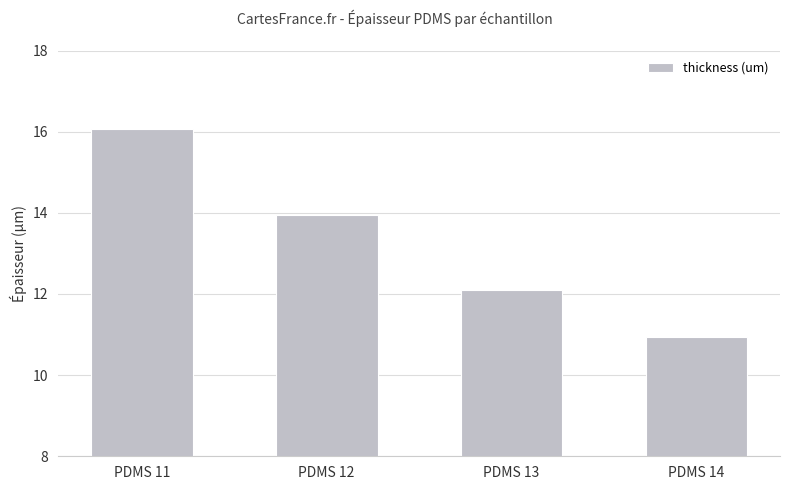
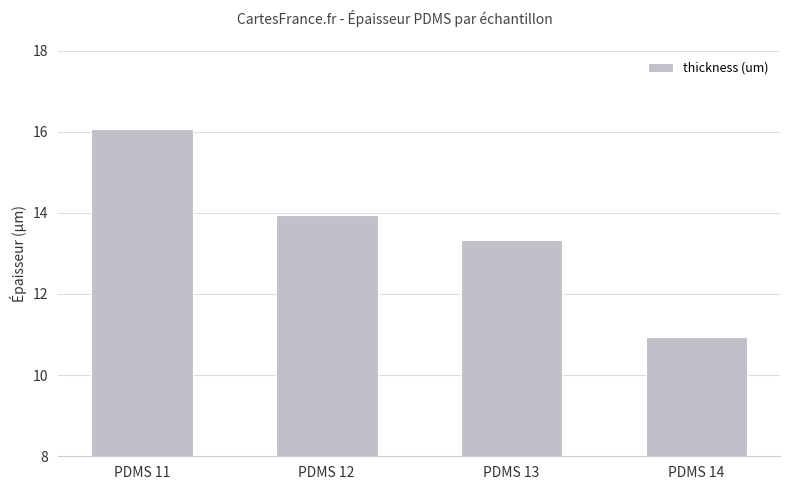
  {
    "PDMS 11": 16.1,
    "PDMS 12": 13.9,
-   "PDMS 13": 12.1,
+   "PDMS 13": 13.3,
    "PDMS 14": 10.9
  }
